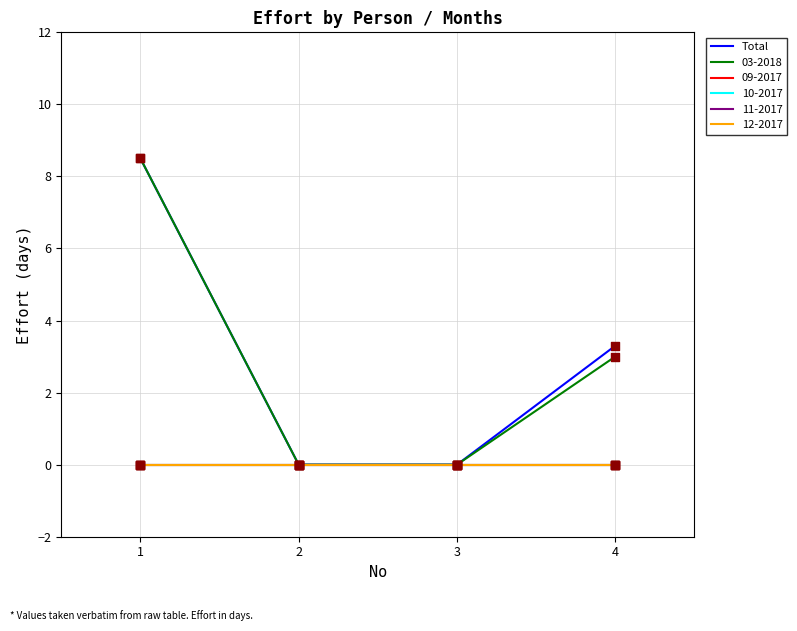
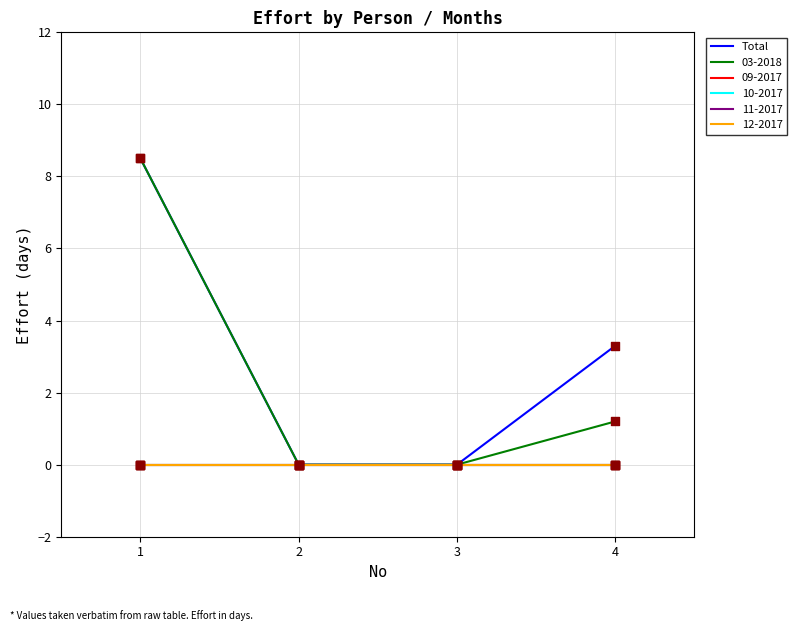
  {
    "Total": {
      "4": 3.3
    },
    "03-2018": {
-     "4": 3.0
+     "4": 1.2
    },
    "12-2017": {
      "1": 0.0,
      "4": 0.0
    }
  }
